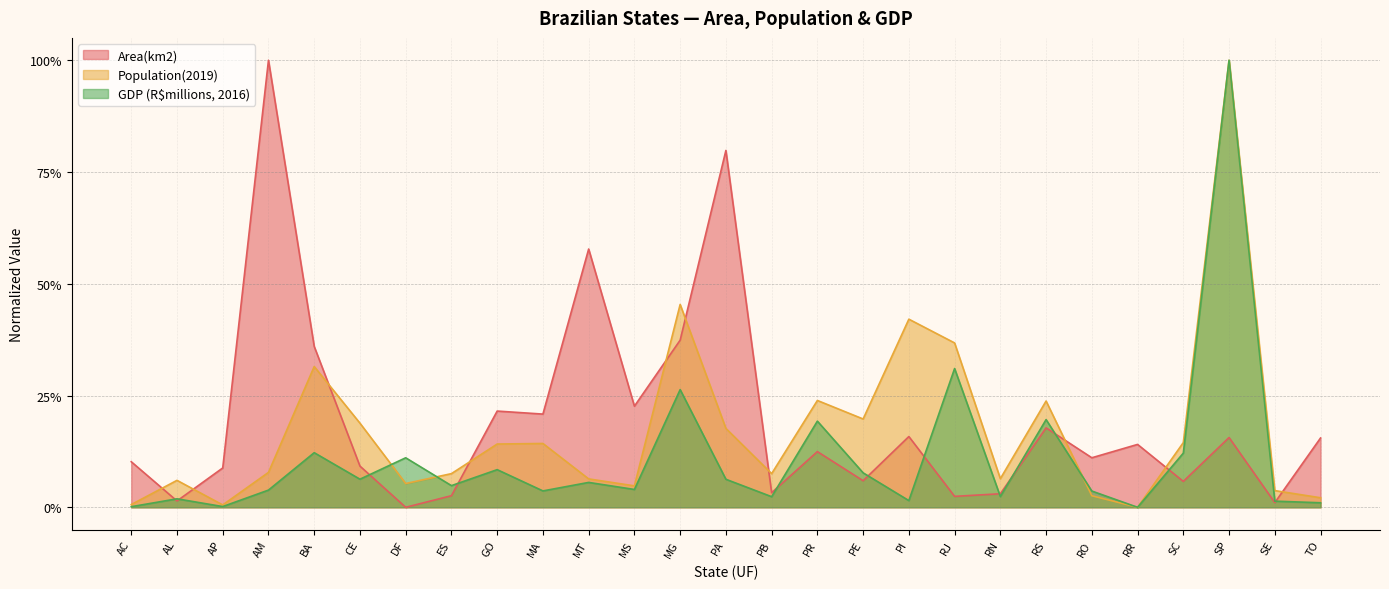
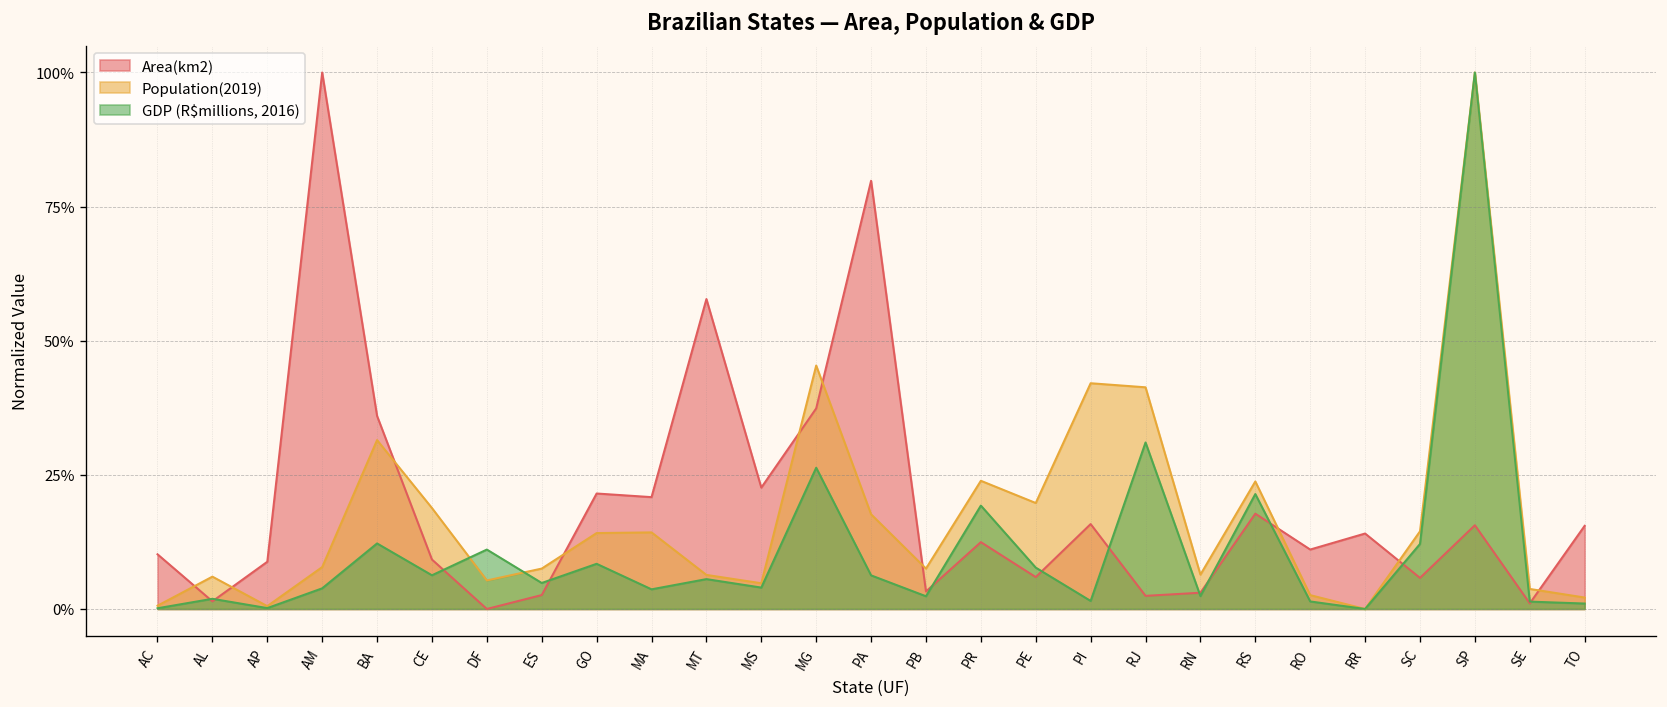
  {
    "Area(km2)": {
      "AC": "10%",
      "AP": "9%",
      "AM": "100%",
      "BA": "36%",
      "CE": "9%",
      "DF": "0%",
      "ES": "3%",
      "GO": "22%",
      "MA": "21%",
      "MT": "58%",
      "MS": "23%",
      "MG": "37%",
      "PA": "80%",
      "PB": "3%",
      "PR": "12%",
      "PE": "6%",
      "PI": "16%",
      "RJ": "2%",
      "RN": "3%",
      "RS": "18%",
      "RO": "11%",
      "RR": "14%",
      "SC": "6%",
      "SP": "16%",
      "TO": "16%"
    },
    "Population(2019)": {
      "AL": "6%",
      "AM": "8%",
      "BA": "31%",
      "CE": "19%",
      "DF": "5%",
      "ES": "8%",
      "GO": "14%",
      "MA": "14%",
      "MT": "6%",
      "MS": "5%",
      "MG": "45%",
      "PA": "18%",
      "PB": "8%",
      "PR": "24%",
      "PE": "20%",
      "PI": "42%",
-     "RJ": "37%",
+     "RJ": "41%",
      "RN": "6%",
      "RS": "24%",
      "RO": "3%",
      "SC": "14%",
      "SE": "4%",
      "TO": "2%"
    },
    "GDP (R$millions, 2016)": {
      "AM": "4%",
      "BA": "12%",
      "CE": "6%",
      "DF": "11%",
      "ES": "5%",
      "GO": "8%",
      "MA": "4%",
      "MT": "6%",
      "MS": "4%",
      "MG": "26%",
      "PA": "6%",
      "PB": "2%",
      "PR": "19%",
      "PE": "8%",
      "PI": "1%",
      "RJ": "31%",
      "RN": "2%",
-     "RS": "20%",
-     "RO": "4%",
+     "RS": "21%",
+     "RO": "1%",
      "SC": "12%",
      "TO": "1%"
    }
  }
